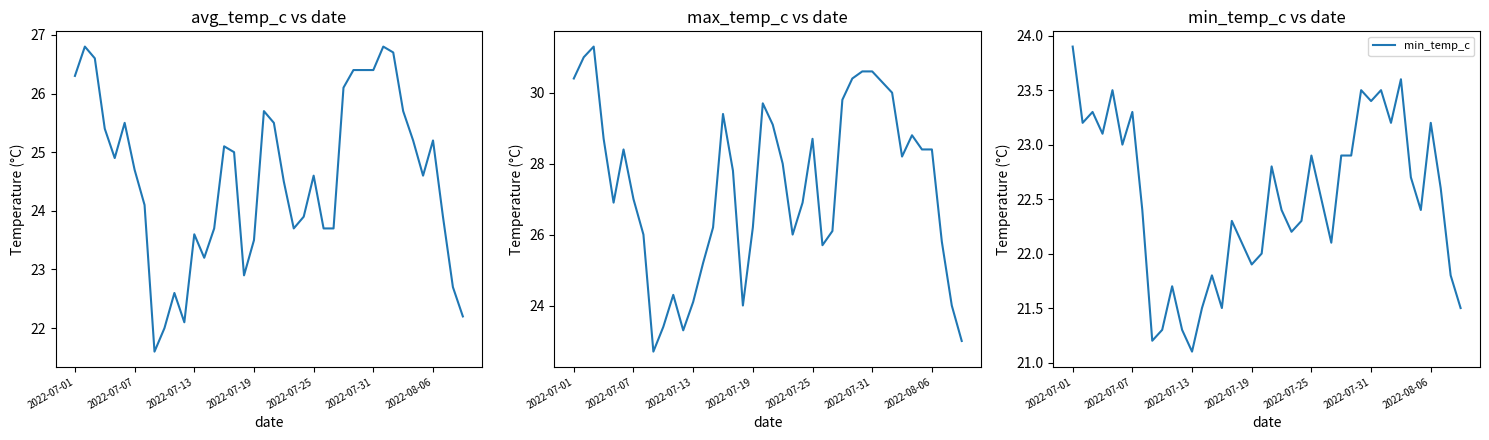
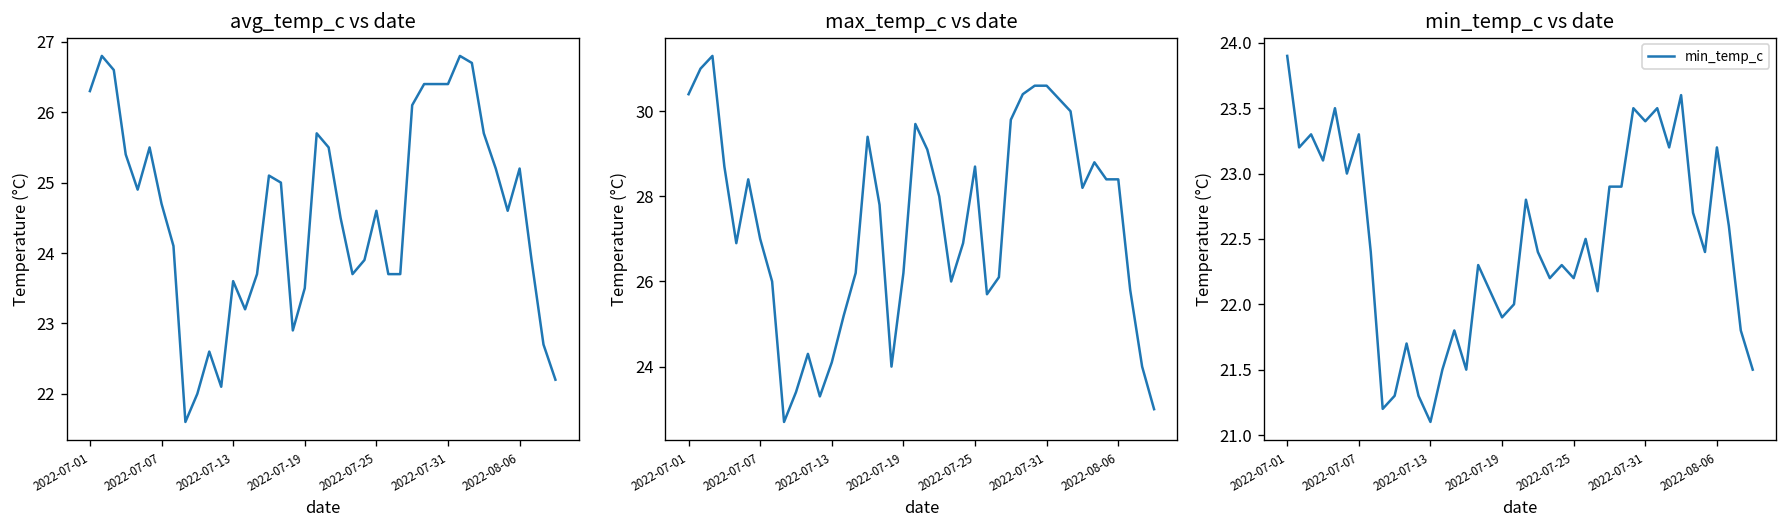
  {
    "avg_temp_c vs date": {
      "2022-07-01": 26.3,
      "2022-07-07": 24.7,
      "2022-07-13": 23.6,
      "2022-07-19": 23.5,
      "2022-07-25": 24.6,
      "2022-07-31": 26.4,
      "2022-08-06": 25.2
    },
    "max_temp_c vs date": {
      "2022-07-01": 30.4,
      "2022-07-07": 27.0,
      "2022-07-13": 24.1,
      "2022-07-19": 26.2,
      "2022-07-25": 28.7,
      "2022-07-31": 30.6,
      "2022-08-06": 28.4
    },
    "min_temp_c vs date": {
      "2022-07-01": 23.9,
      "2022-07-07": 23.3,
      "2022-07-13": 21.1,
      "2022-07-19": 21.9,
-     "2022-07-25": 22.9,
+     "2022-07-25": 22.2,
      "2022-07-31": 23.4,
      "2022-08-06": 23.2
    }
  }
